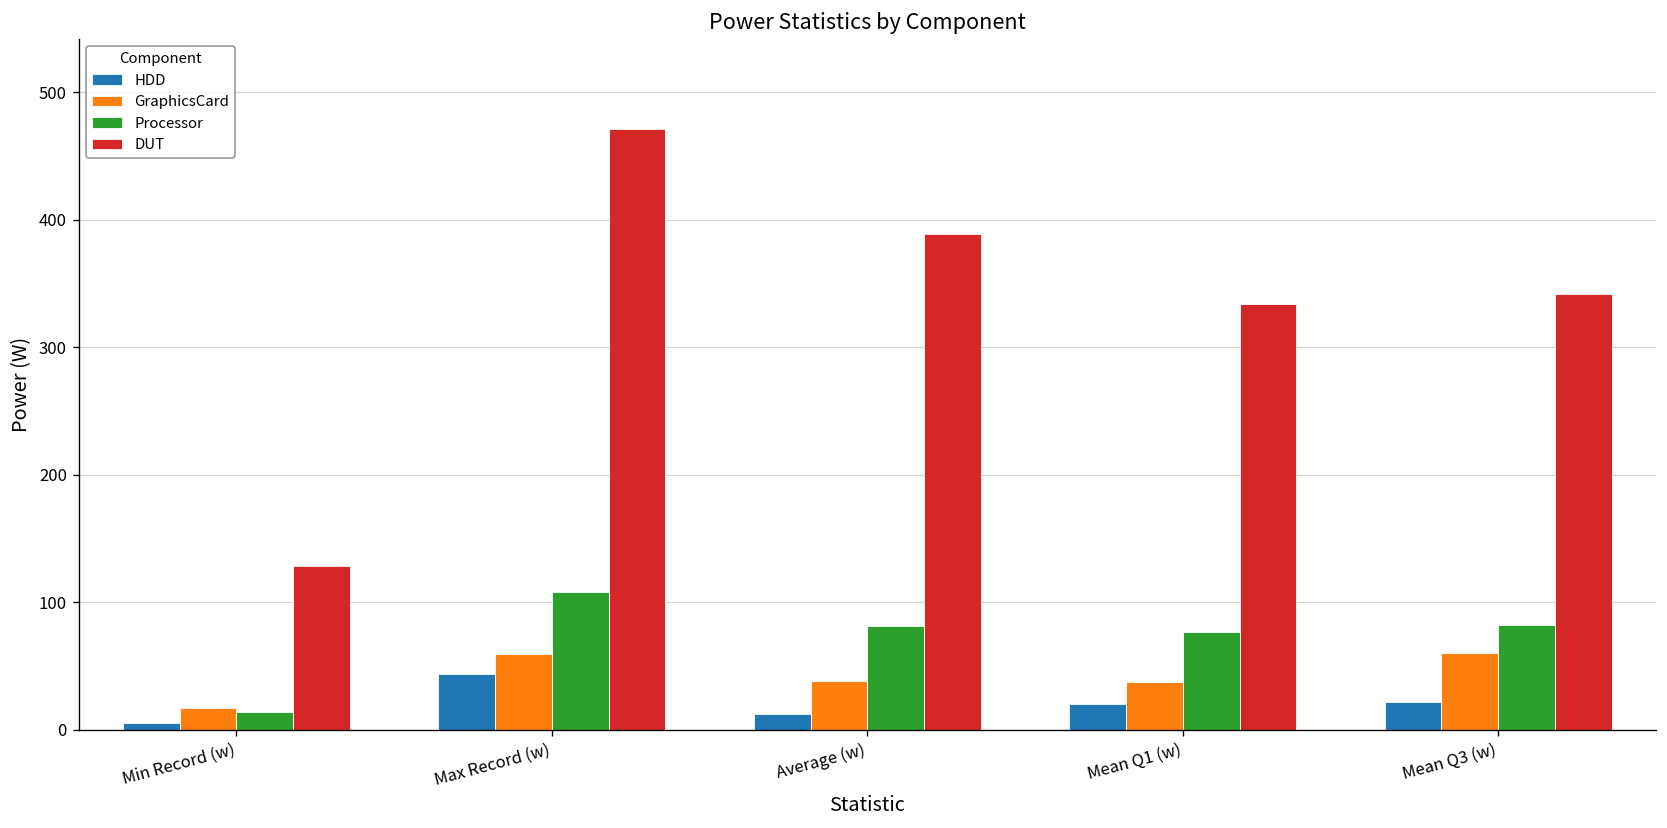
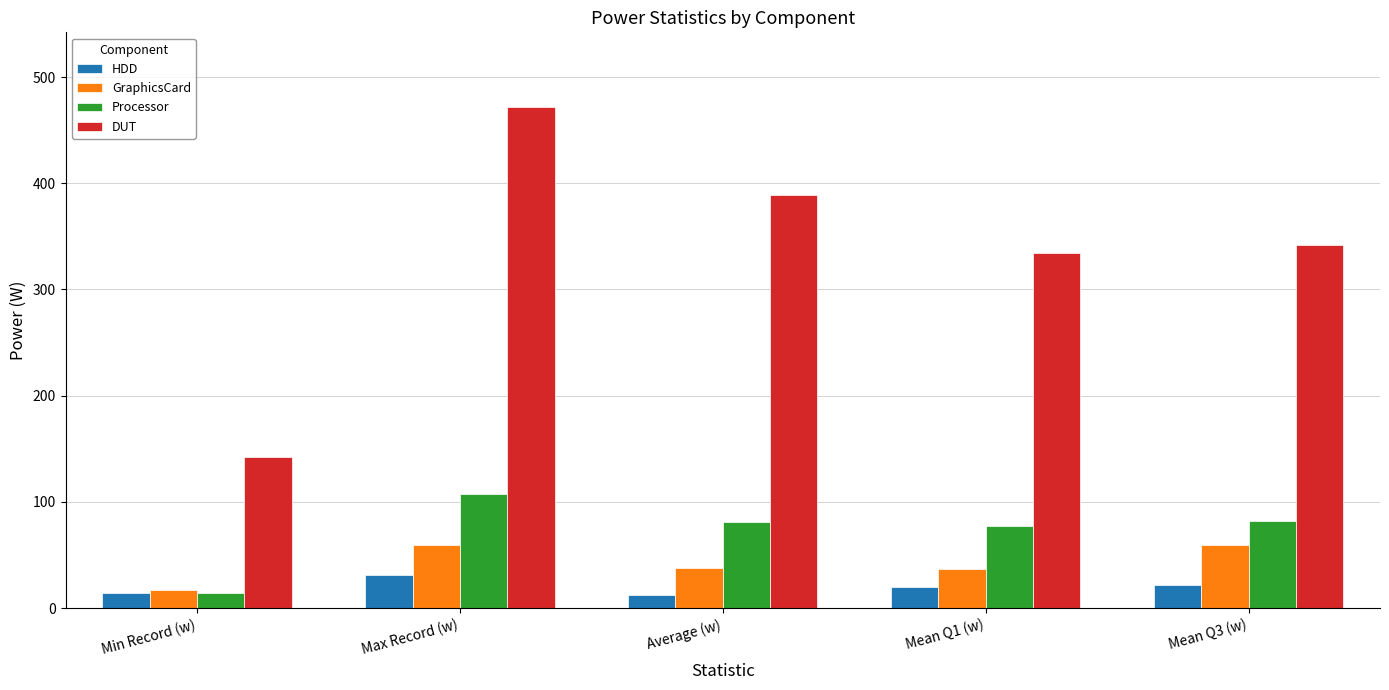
  {
    "HDD": {
-     "Min Record (w)": 5,
-     "Max Record (w)": 44,
+     "Min Record (w)": 14,
+     "Max Record (w)": 31,
      "Average (w)": 12,
      "Mean Q1 (w)": 20,
      "Mean Q3 (w)": 22
    },
    "GraphicsCard": {
      "Min Record (w)": 17,
      "Max Record (w)": 60,
      "Average (w)": 38,
      "Mean Q1 (w)": 37,
      "Mean Q3 (w)": 60
    },
    "Processor": {
      "Min Record (w)": 14,
      "Max Record (w)": 108,
      "Average (w)": 81,
      "Mean Q1 (w)": 77,
      "Mean Q3 (w)": 82
    },
    "DUT": {
-     "Min Record (w)": 129,
+     "Min Record (w)": 142,
      "Max Record (w)": 471,
      "Average (w)": 389,
      "Mean Q1 (w)": 334,
      "Mean Q3 (w)": 342
    }
  }
